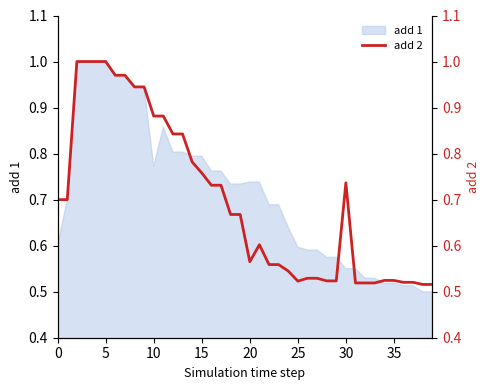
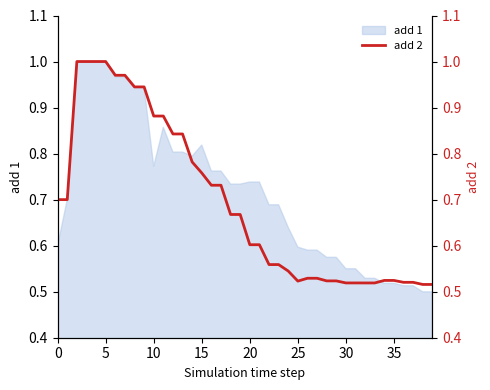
  {
    "add 1": {
      "0": 0.60,
      "5": 1.00,
      "10": 0.77,
-     "15": 0.79,
+     "15": 0.82,
      "20": 0.74,
      "25": 0.60,
      "30": 0.55,
      "35": 0.52
    },
    "add 2": {
      "0": 0.70,
      "5": 1.00,
      "10": 0.88,
      "15": 0.76,
-     "20": 0.57,
+     "20": 0.60,
      "25": 0.52,
-     "30": 0.74,
+     "30": 0.52,
      "35": 0.52
    }
  }
